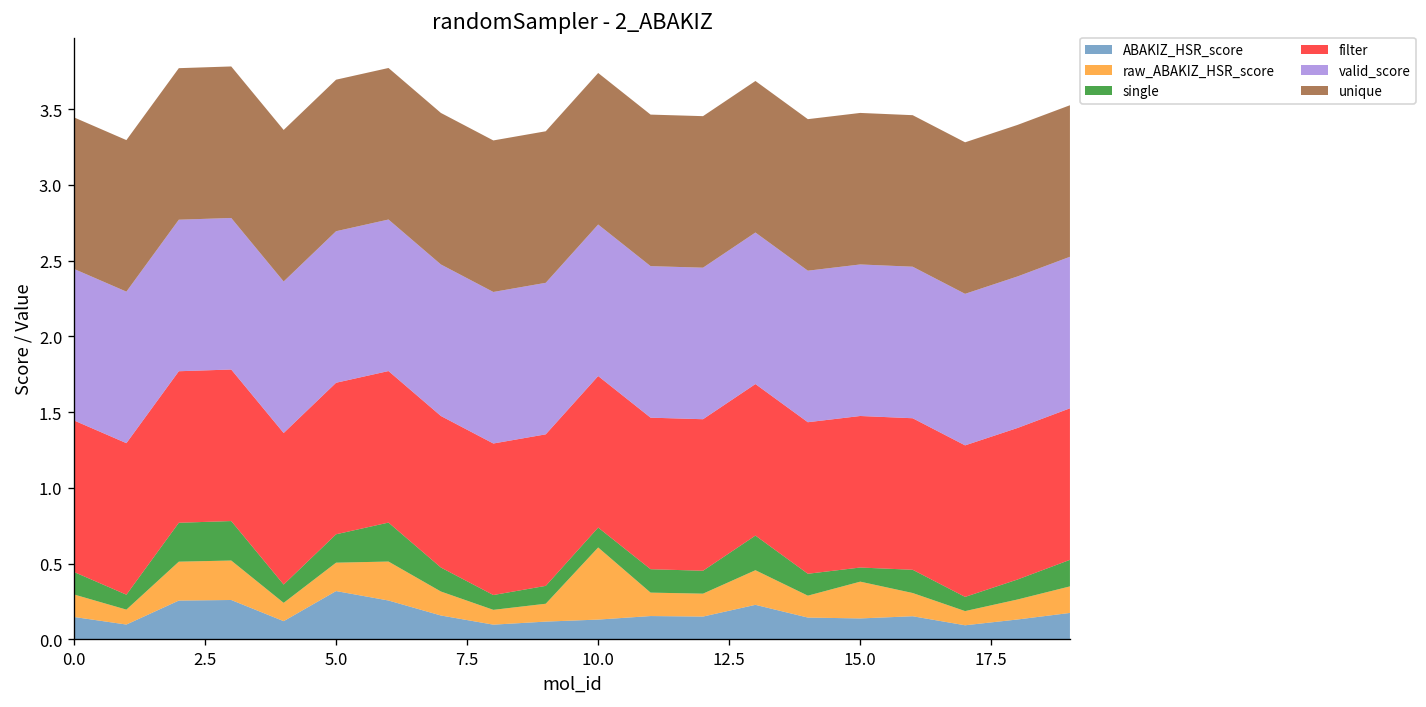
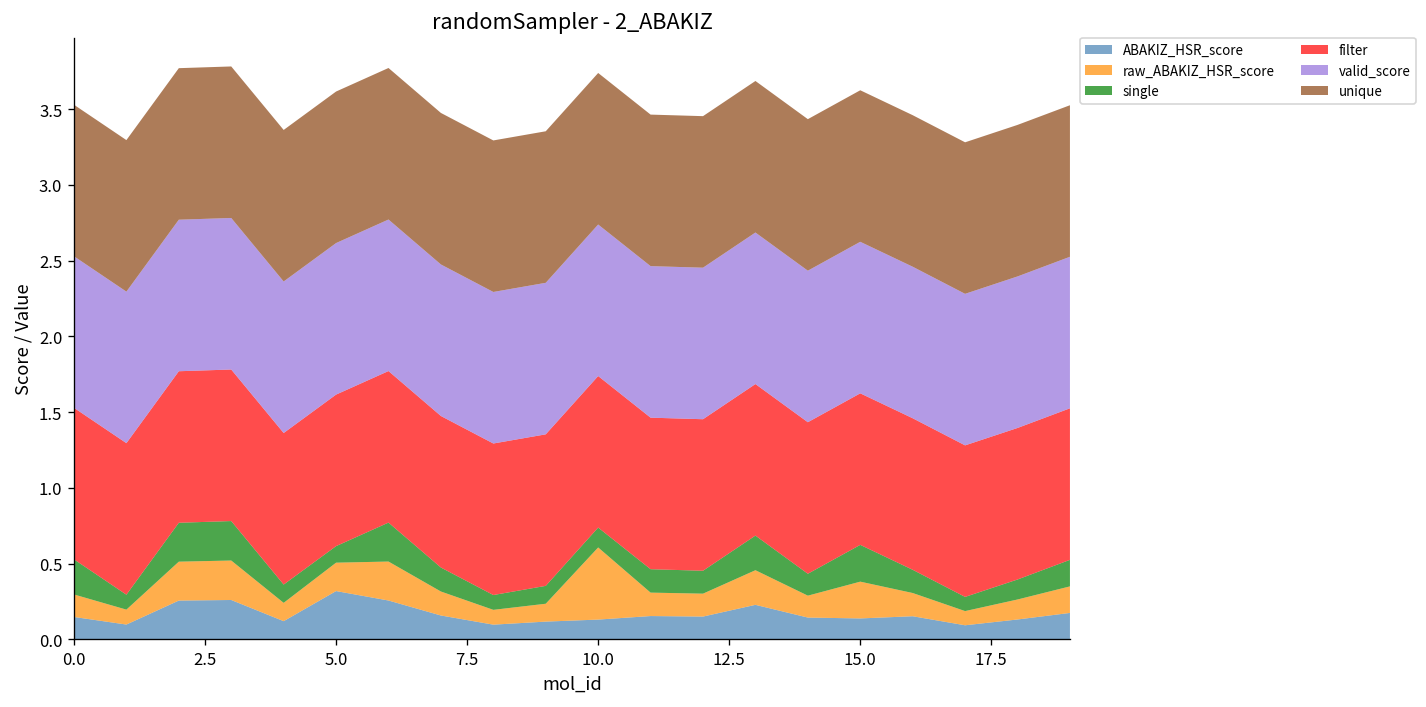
  {
    "ABAKIZ_HSR_score": {
      "0.0": 0.15,
      "5.0": 0.32,
      "10.0": 0.13,
      "15.0": 0.14
    },
    "raw_ABAKIZ_HSR_score": {
      "0.0": 0.15,
      "5.0": 0.19,
      "10.0": 0.48,
      "15.0": 0.24
    },
    "single": {
-     "0.0": 0.15,
-     "5.0": 0.19,
+     "0.0": 0.23,
+     "5.0": 0.11,
      "10.0": 0.13,
-     "15.0": 0.09
+     "15.0": 0.24
    },
    "filter": {
      "0.0": 1.00,
      "5.0": 1.00,
      "10.0": 1.00,
      "15.0": 1.00
    },
    "valid_score": {
      "0.0": 1.00,
      "5.0": 1.00,
      "10.0": 1.00,
      "15.0": 1.00
    },
    "unique": {
      "0.0": 1.00,
      "5.0": 1.00,
      "10.0": 1.00,
      "15.0": 1.00
    }
  }
